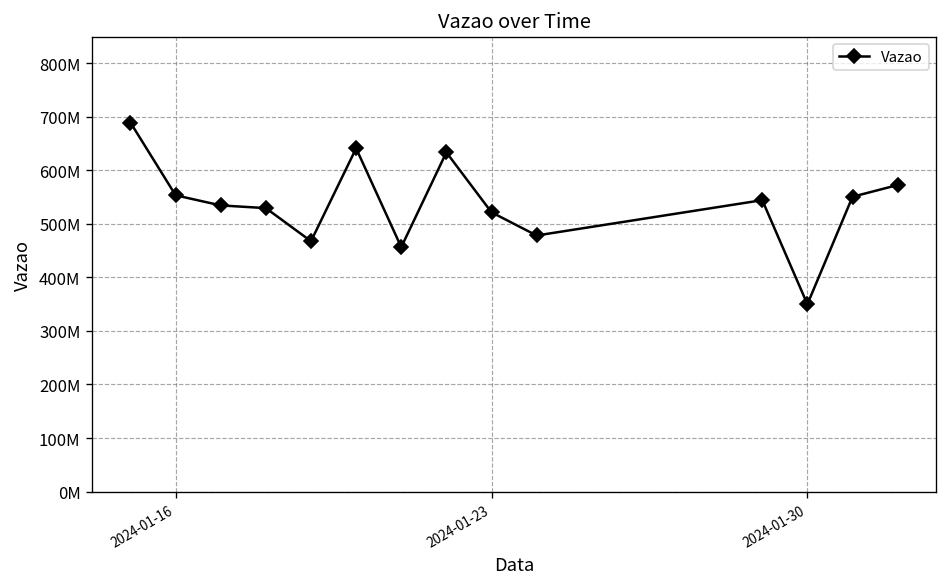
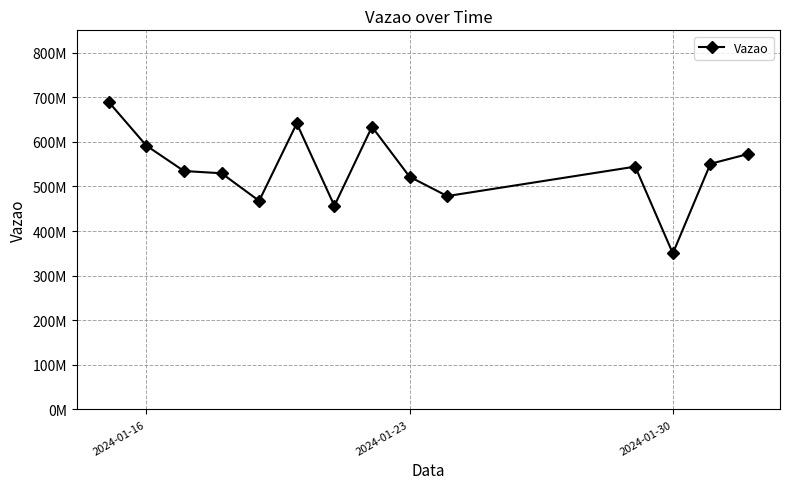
  {
-   "2024-01-16": 550000000,
+   "2024-01-16": 590000000,
    "2024-01-23": 520000000,
    "2024-01-30": 350000000
  }
